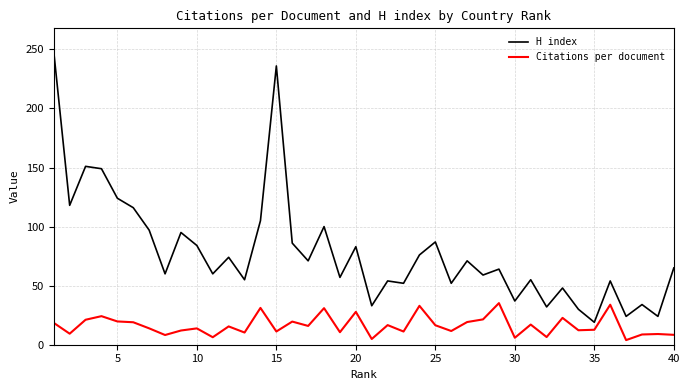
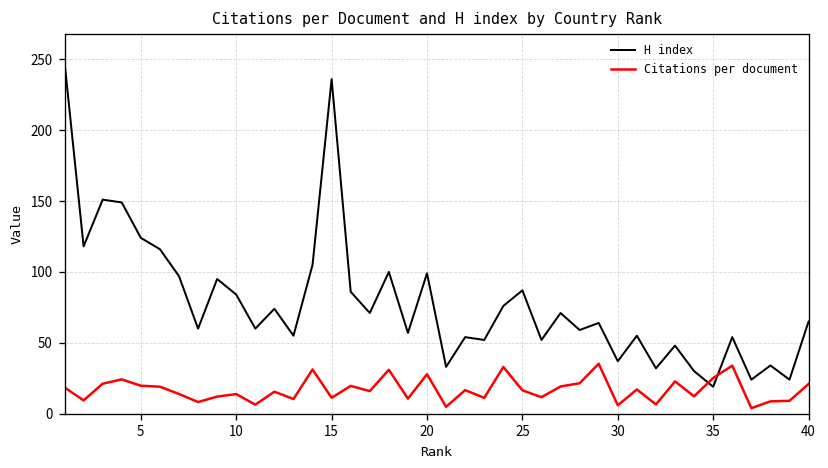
  {
    "H index": {
      "5": 124,
      "10": 84,
      "15": 236,
-     "20": 83,
+     "20": 99,
      "25": 87,
      "30": 37,
      "35": 19,
      "40": 65
    },
    "Citations per document": {
      "5": 20,
      "10": 14,
      "15": 11,
      "20": 28,
      "25": 16,
      "30": 6,
-     "35": 13,
-     "40": 8
+     "35": 25,
+     "40": 21
    }
  }
